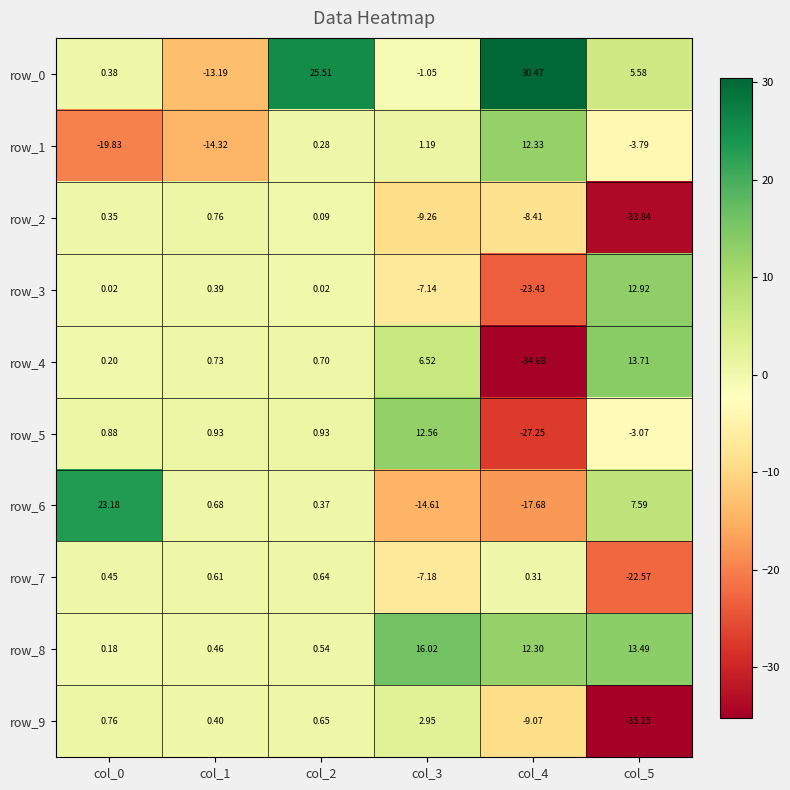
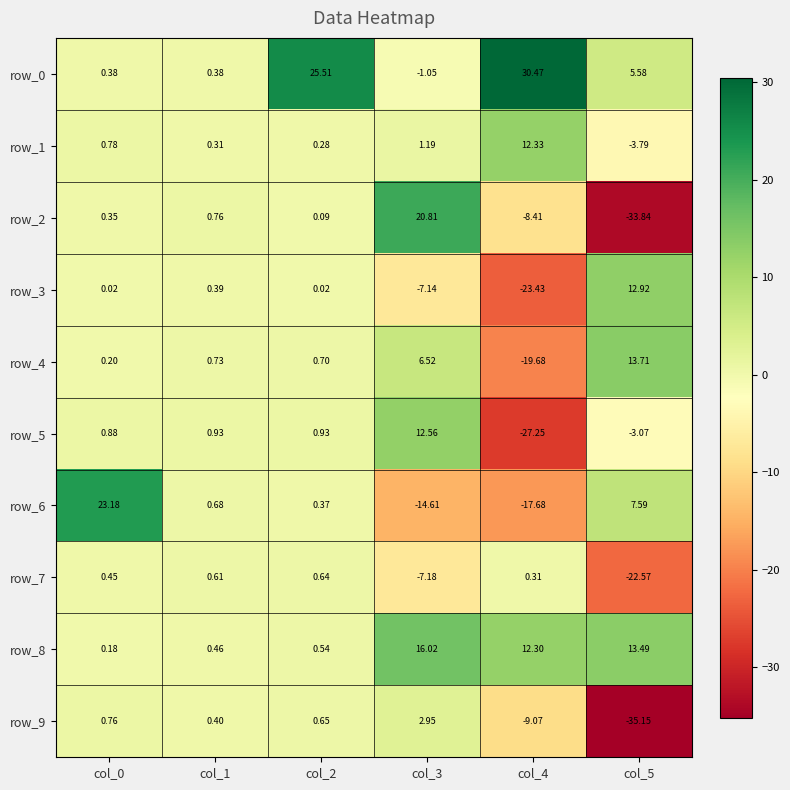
  {
    "row_0": {
      "col_0": 0.38,
-     "col_1": -13.19,
+     "col_1": 0.38,
      "col_2": 25.51,
      "col_3": -1.05,
      "col_4": 30.47,
      "col_5": 5.58
    },
    "row_1": {
-     "col_0": -19.83,
-     "col_1": -14.32,
+     "col_0": 0.78,
+     "col_1": 0.31,
      "col_2": 0.28,
      "col_3": 1.19,
      "col_4": 12.33,
      "col_5": -3.79
    },
    "row_2": {
      "col_0": 0.35,
      "col_1": 0.76,
      "col_2": 0.09,
-     "col_3": -9.26,
+     "col_3": 20.81,
      "col_4": -8.41,
      "col_5": -33.84
    },
    "row_3": {
      "col_0": 0.02,
      "col_1": 0.39,
      "col_2": 0.02,
      "col_3": -7.14,
      "col_4": -23.43,
      "col_5": 12.92
    },
    "row_4": {
      "col_0": 0.20,
      "col_1": 0.73,
      "col_2": 0.70,
      "col_3": 6.52,
-     "col_4": -34.68,
+     "col_4": -19.68,
      "col_5": 13.71
    },
    "row_5": {
      "col_0": 0.88,
      "col_1": 0.93,
      "col_2": 0.93,
      "col_3": 12.56,
      "col_4": -27.25,
      "col_5": -3.07
    },
    "row_6": {
      "col_0": 23.18,
      "col_1": 0.68,
      "col_2": 0.37,
      "col_3": -14.61,
      "col_4": -17.68,
      "col_5": 7.59
    },
    "row_7": {
      "col_0": 0.45,
      "col_1": 0.61,
      "col_2": 0.64,
      "col_3": -7.18,
      "col_4": 0.31,
      "col_5": -22.57
    },
    "row_8": {
      "col_0": 0.18,
      "col_1": 0.46,
      "col_2": 0.54,
      "col_3": 16.02,
      "col_4": 12.30,
      "col_5": 13.49
    },
    "row_9": {
      "col_0": 0.76,
      "col_1": 0.40,
      "col_2": 0.65,
      "col_3": 2.95,
      "col_4": -9.07,
      "col_5": -35.15
    }
  }
